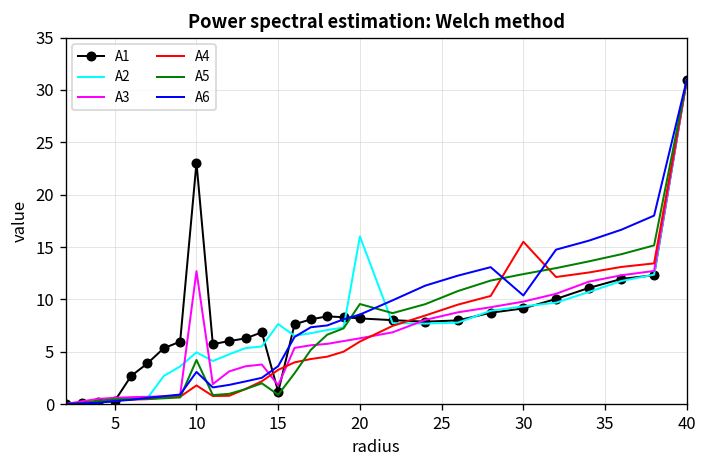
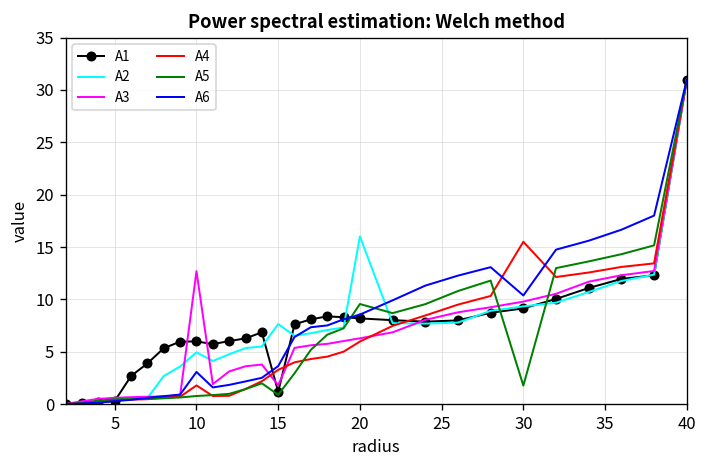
  {
    "A1": {
-     "10": 23,
+     "10": 6,
      "20": 8
    },
    "A2": {
      "10": 5,
      "15": 8,
      "20": 16
    },
    "A3": {
      "10": 13,
      "15": 2,
      "20": 6,
      "30": 10
    },
    "A4": {
      "10": 2,
      "15": 3,
      "20": 6,
      "30": 16
    },
    "A5": {
-     "10": 4,
+     "10": 1,
      "20": 10,
-     "30": 12
+     "30": 2
    },
    "A6": {
      "10": 3,
      "15": 4,
      "20": 9,
      "30": 10
    }
  }
